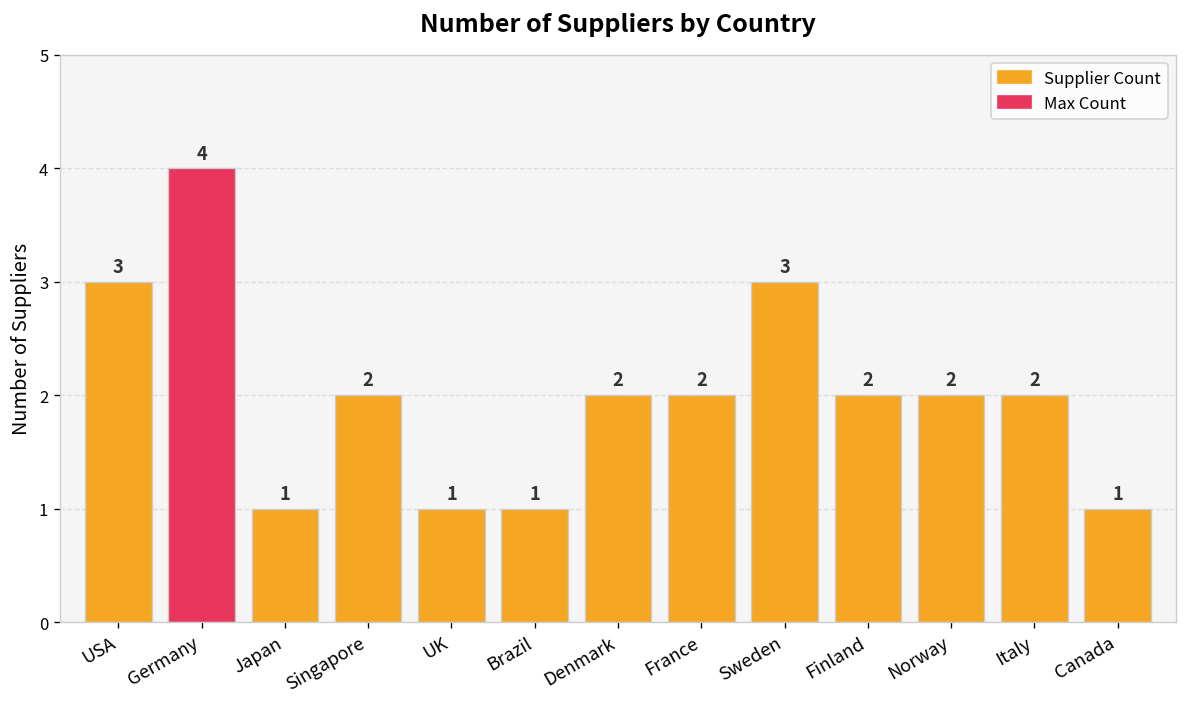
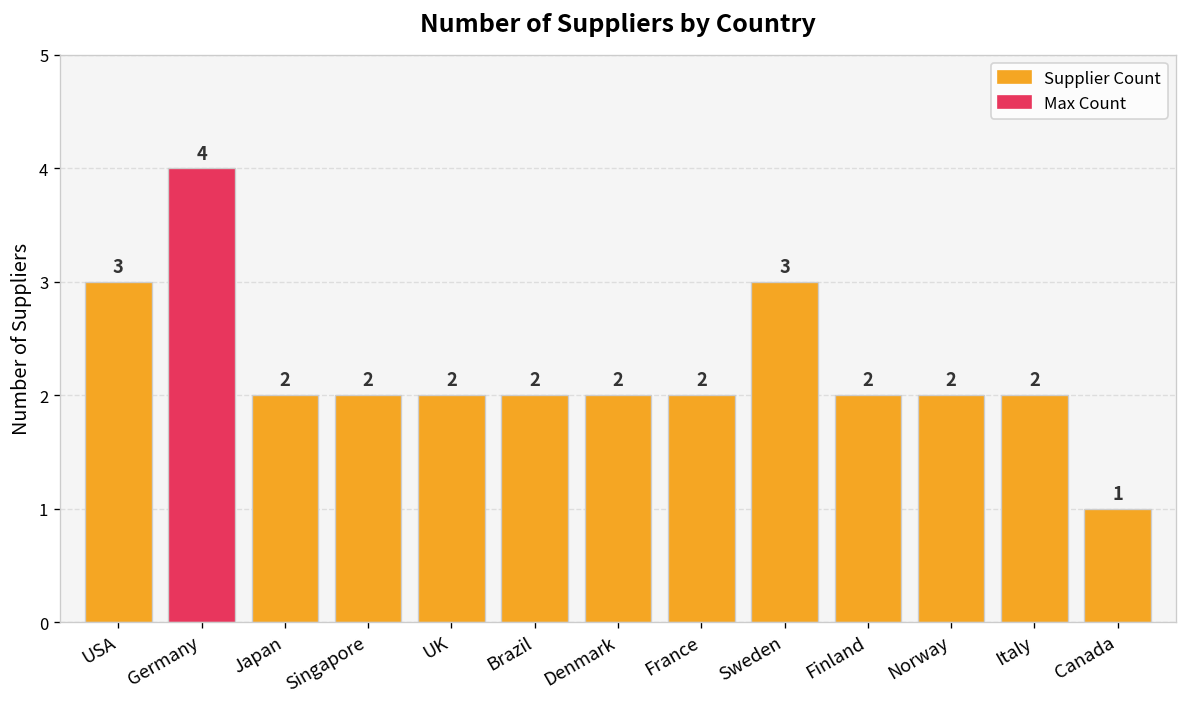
  {
    "USA": 3,
    "Germany": 4,
-   "Japan": 1,
+   "Japan": 2,
    "Singapore": 2,
-   "UK": 1,
-   "Brazil": 1,
+   "UK": 2,
+   "Brazil": 2,
    "Denmark": 2,
    "France": 2,
    "Sweden": 3,
    "Finland": 2,
    "Norway": 2,
    "Italy": 2,
    "Canada": 1
  }
